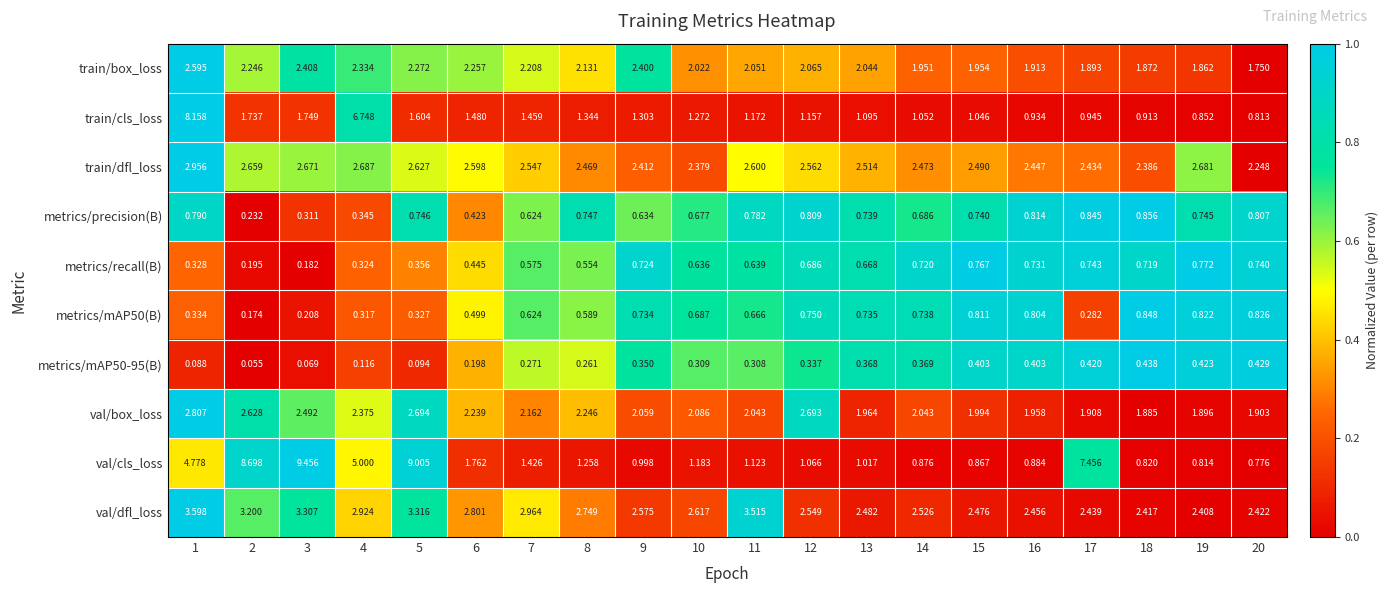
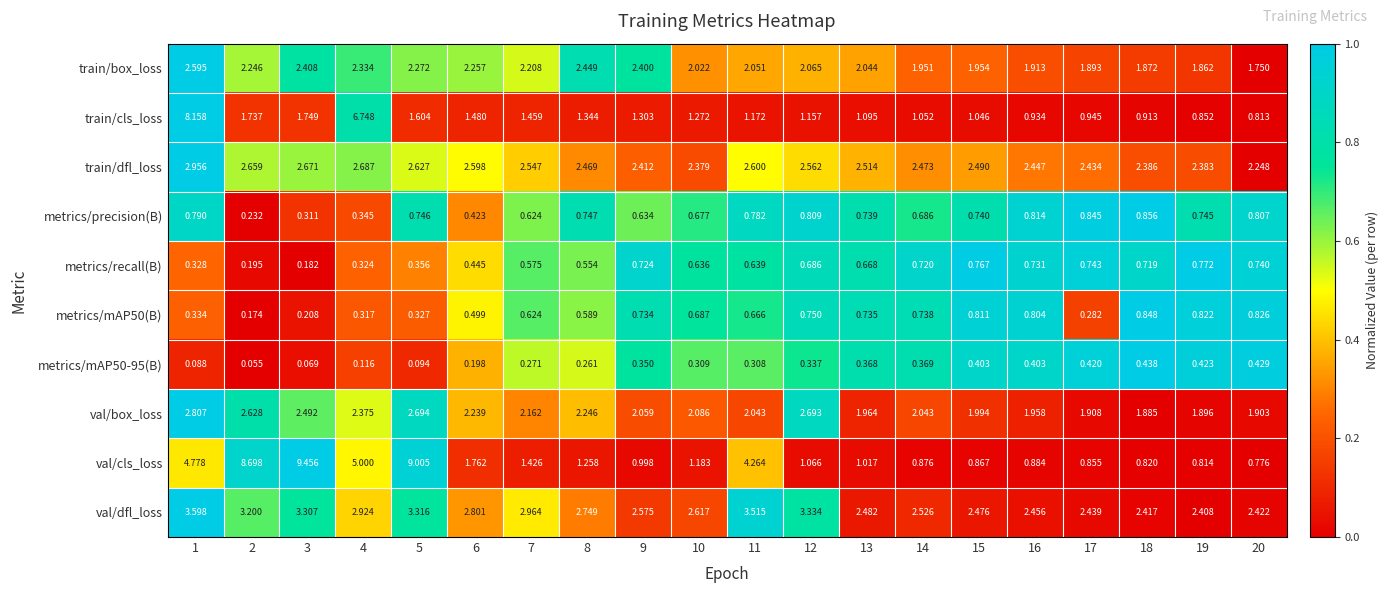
  {
    "train/box_loss": {
      "1": 2.595,
      "2": 2.246,
      "3": 2.408,
      "4": 2.334,
      "5": 2.272,
      "6": 2.257,
      "7": 2.208,
-     "8": 2.131,
+     "8": 2.449,
      "9": 2.400,
      "10": 2.022,
      "11": 2.051,
      "12": 2.065,
      "13": 2.044,
      "14": 1.951,
      "15": 1.954,
      "16": 1.913,
      "17": 1.893,
      "18": 1.872,
      "19": 1.862,
      "20": 1.750
    },
    "train/cls_loss": {
      "1": 8.158,
      "2": 1.737,
      "3": 1.749,
      "4": 6.748,
      "5": 1.604,
      "6": 1.480,
      "7": 1.459,
      "8": 1.344,
      "9": 1.303,
      "10": 1.272,
      "11": 1.172,
      "12": 1.157,
      "13": 1.095,
      "14": 1.052,
      "15": 1.046,
      "16": 0.934,
      "17": 0.945,
      "18": 0.913,
      "19": 0.852,
      "20": 0.813
    },
    "train/dfl_loss": {
      "1": 2.956,
      "2": 2.659,
      "3": 2.671,
      "4": 2.687,
      "5": 2.627,
      "6": 2.598,
      "7": 2.547,
      "8": 2.469,
      "9": 2.412,
      "10": 2.379,
      "11": 2.600,
      "12": 2.562,
      "13": 2.514,
      "14": 2.473,
      "15": 2.490,
      "16": 2.447,
      "17": 2.434,
      "18": 2.386,
-     "19": 2.681,
+     "19": 2.383,
      "20": 2.248
    },
    "metrics/precision(B)": {
      "1": 0.790,
      "2": 0.232,
      "3": 0.311,
      "4": 0.345,
      "5": 0.746,
      "6": 0.423,
      "7": 0.624,
      "8": 0.747,
      "9": 0.634,
      "10": 0.677,
      "11": 0.782,
      "12": 0.809,
      "13": 0.739,
      "14": 0.686,
      "15": 0.740,
      "16": 0.814,
      "17": 0.845,
      "18": 0.856,
      "19": 0.745,
      "20": 0.807
    },
    "metrics/recall(B)": {
      "1": 0.328,
      "2": 0.195,
      "3": 0.182,
      "4": 0.324,
      "5": 0.356,
      "6": 0.445,
      "7": 0.575,
      "8": 0.554,
      "9": 0.724,
      "10": 0.636,
      "11": 0.639,
      "12": 0.686,
      "13": 0.668,
      "14": 0.720,
      "15": 0.767,
      "16": 0.731,
      "17": 0.743,
      "18": 0.719,
      "19": 0.772,
      "20": 0.740
    },
    "metrics/mAP50(B)": {
      "1": 0.334,
      "2": 0.174,
      "3": 0.208,
      "4": 0.317,
      "5": 0.327,
      "6": 0.499,
      "7": 0.624,
      "8": 0.589,
      "9": 0.734,
      "10": 0.687,
      "11": 0.666,
      "12": 0.750,
      "13": 0.735,
      "14": 0.738,
      "15": 0.811,
      "16": 0.804,
      "17": 0.282,
      "18": 0.848,
      "19": 0.822,
      "20": 0.826
    },
    "metrics/mAP50-95(B)": {
      "1": 0.088,
      "2": 0.055,
      "3": 0.069,
      "4": 0.116,
      "5": 0.094,
      "6": 0.198,
      "7": 0.271,
      "8": 0.261,
      "9": 0.350,
      "10": 0.309,
      "11": 0.308,
      "12": 0.337,
      "13": 0.368,
      "14": 0.369,
      "15": 0.403,
      "16": 0.403,
      "17": 0.420,
      "18": 0.438,
      "19": 0.423,
      "20": 0.429
    },
    "val/box_loss": {
      "1": 2.807,
      "2": 2.628,
      "3": 2.492,
      "4": 2.375,
      "5": 2.694,
      "6": 2.239,
      "7": 2.162,
      "8": 2.246,
      "9": 2.059,
      "10": 2.086,
      "11": 2.043,
      "12": 2.693,
      "13": 1.964,
      "14": 2.043,
      "15": 1.994,
      "16": 1.958,
      "17": 1.908,
      "18": 1.885,
      "19": 1.896,
      "20": 1.903
    },
    "val/cls_loss": {
      "1": 4.778,
      "2": 8.698,
      "3": 9.456,
      "4": 5.000,
      "5": 9.005,
      "6": 1.762,
      "7": 1.426,
      "8": 1.258,
      "9": 0.998,
      "10": 1.183,
-     "11": 1.123,
+     "11": 4.264,
      "12": 1.066,
      "13": 1.017,
      "14": 0.876,
      "15": 0.867,
      "16": 0.884,
-     "17": 7.456,
+     "17": 0.855,
      "18": 0.820,
      "19": 0.814,
      "20": 0.776
    },
    "val/dfl_loss": {
      "1": 3.598,
      "2": 3.200,
      "3": 3.307,
      "4": 2.924,
      "5": 3.316,
      "6": 2.801,
      "7": 2.964,
      "8": 2.749,
      "9": 2.575,
      "10": 2.617,
      "11": 3.515,
-     "12": 2.549,
+     "12": 3.334,
      "13": 2.482,
      "14": 2.526,
      "15": 2.476,
      "16": 2.456,
      "17": 2.439,
      "18": 2.417,
      "19": 2.408,
      "20": 2.422
    }
  }
